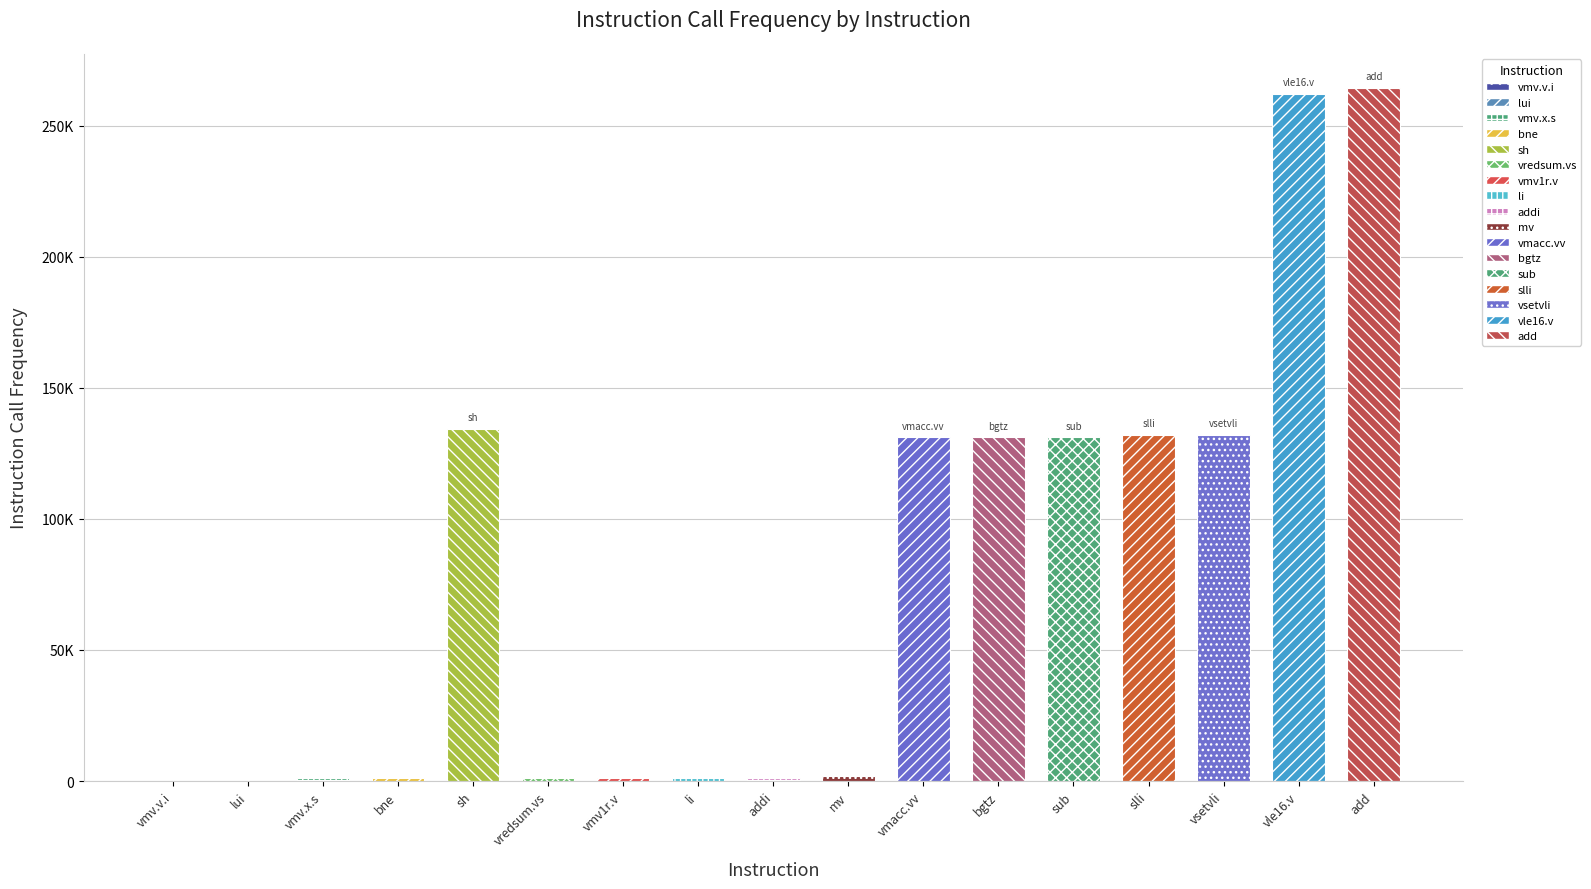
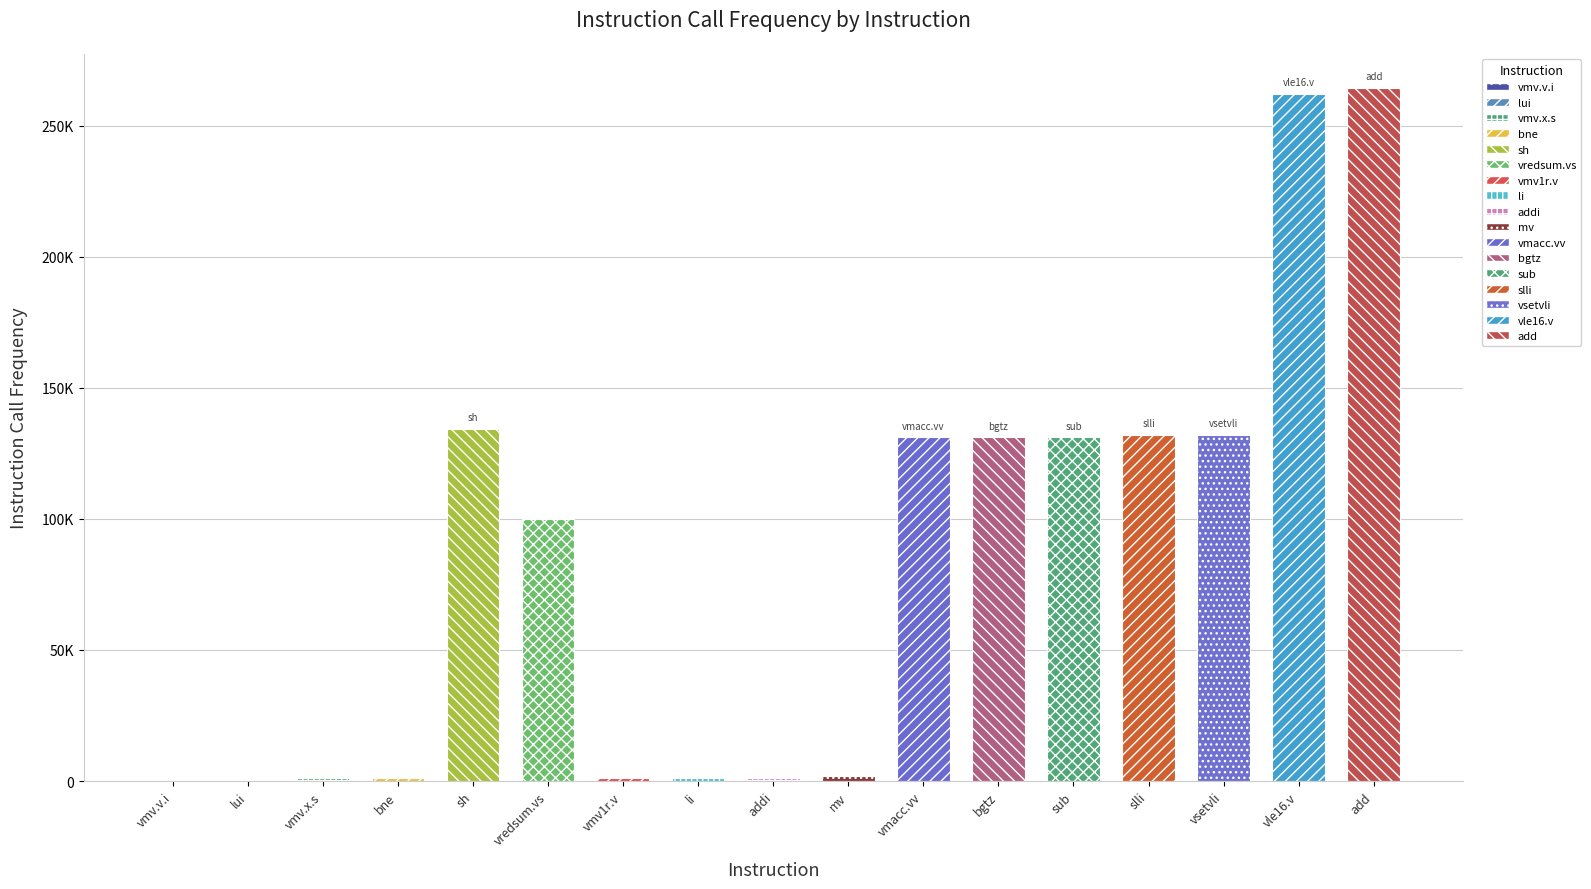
  {
    "vmv.x.s": 1000,
    "bne": 1000,
    "sh": 134000,
-   "vredsum.vs": 1000,
+   "vredsum.vs": 100000,
    "vmv1r.v": 1000,
    "li": 1000,
    "addi": 1000,
    "mv": 2000,
    "vmacc.vv": 131000,
    "bgtz": 131000,
    "sub": 131000,
    "slli": 132000,
    "vsetvli": 132000,
    "vle16.v": 262000,
    "add": 264000
  }
